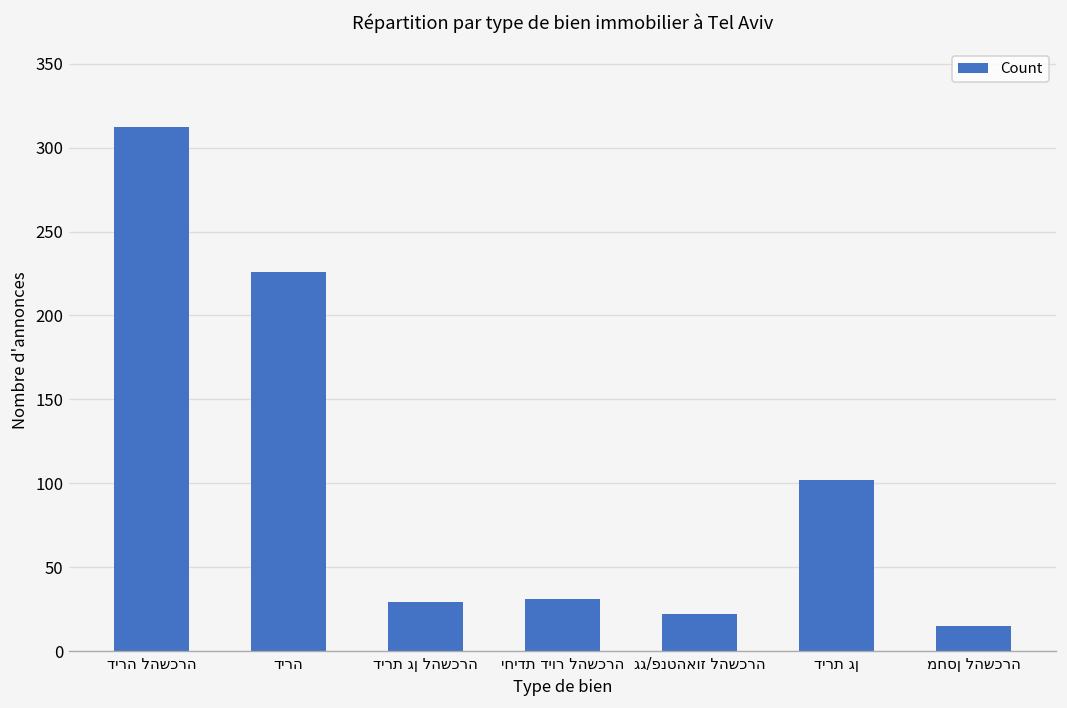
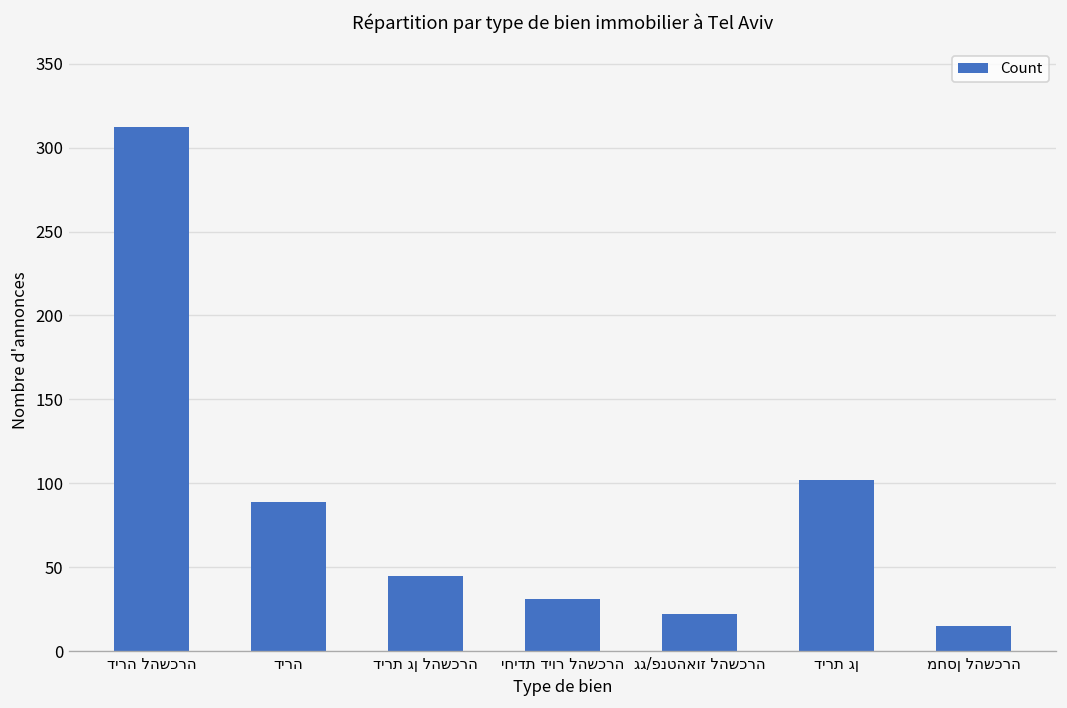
  {
    "דירה להשכרה": 312,
-   "דירה": 226,
-   "דירת גן להשכרה": 29,
+   "דירה": 89,
+   "דירת גן להשכרה": 45,
    "יחידת דיור להשכרה": 31,
    "גג/פנטהאוז להשכרה": 22,
    "דירת גן": 102,
    "מחסן להשכרה": 15
  }
